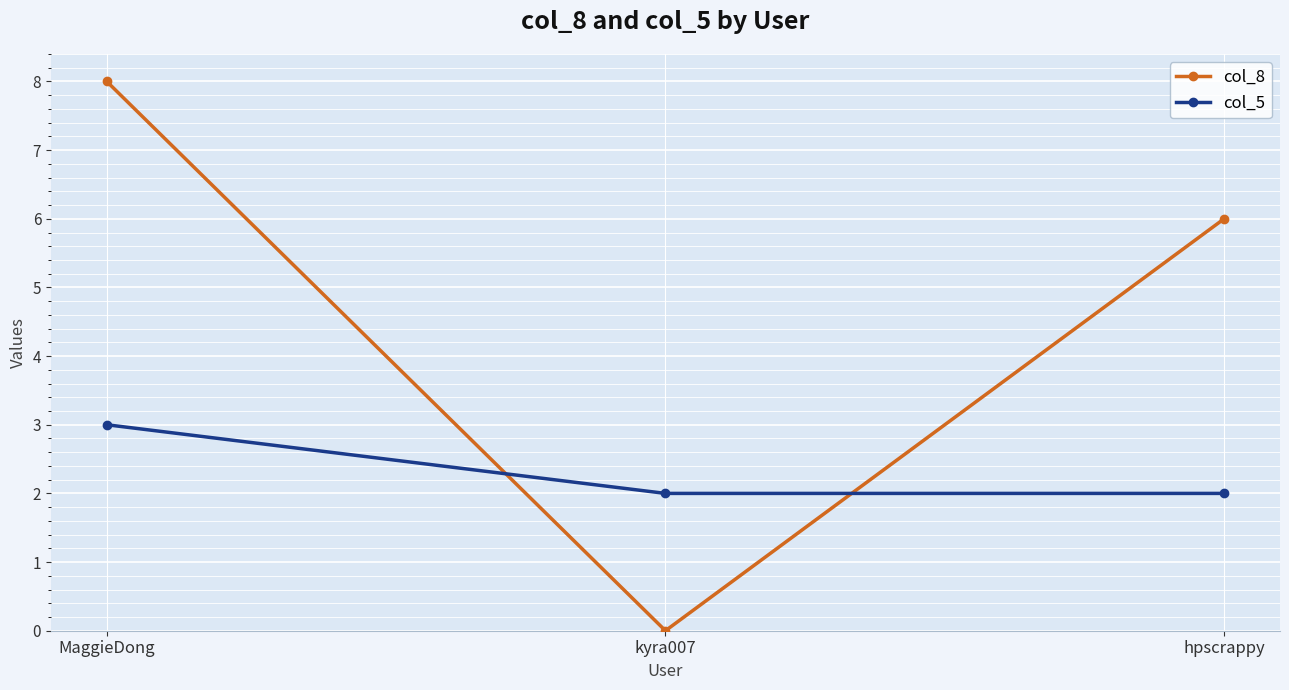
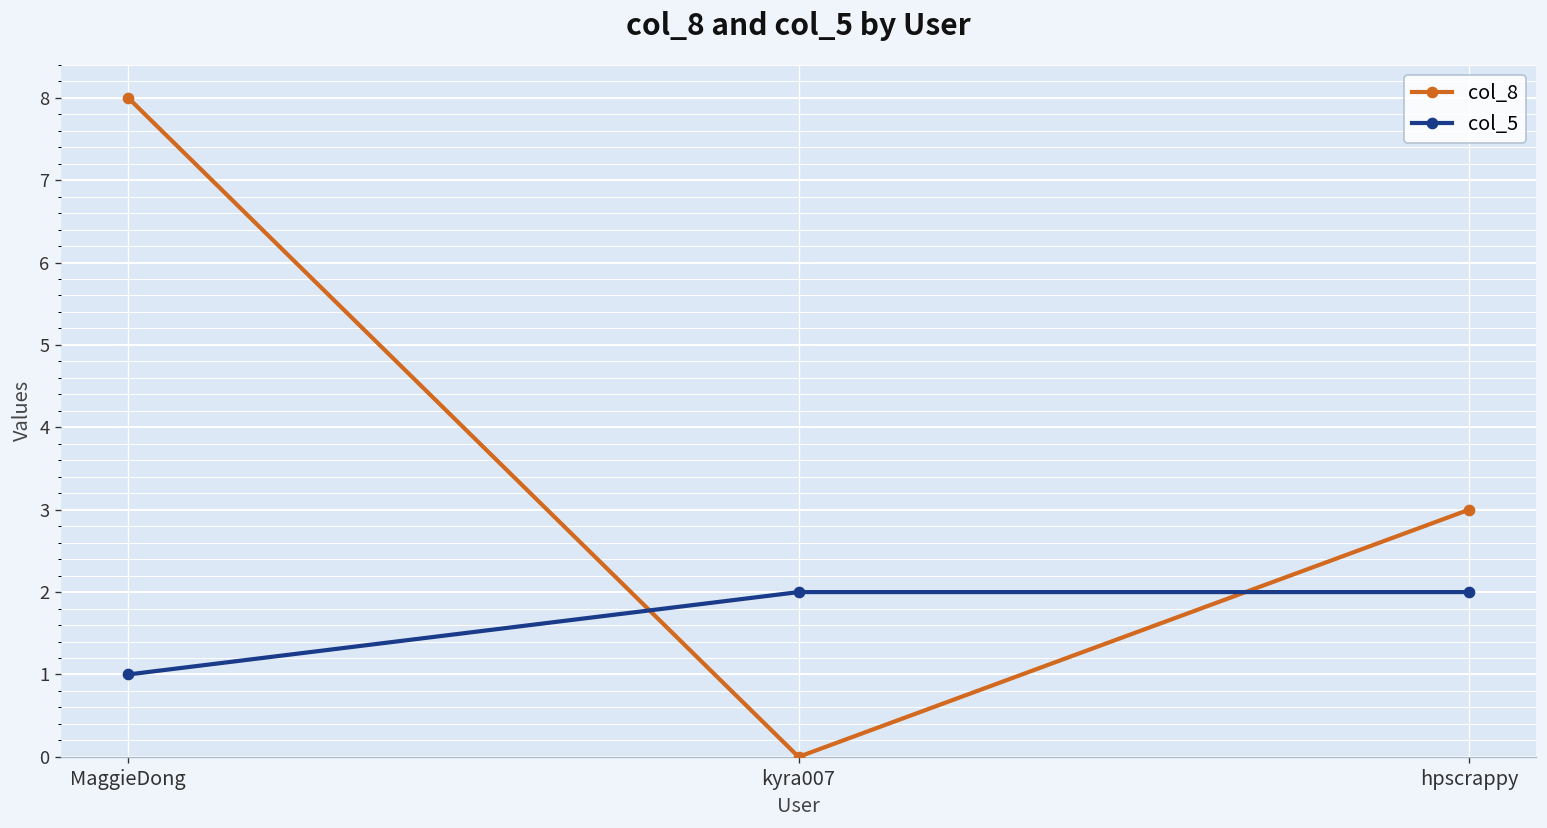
  {
    "col_8": {
      "MaggieDong": 8,
      "kyra007": 0,
-     "hpscrappy": 6
+     "hpscrappy": 3
    },
    "col_5": {
-     "MaggieDong": 3,
+     "MaggieDong": 1,
      "kyra007": 2,
      "hpscrappy": 2
    }
  }
